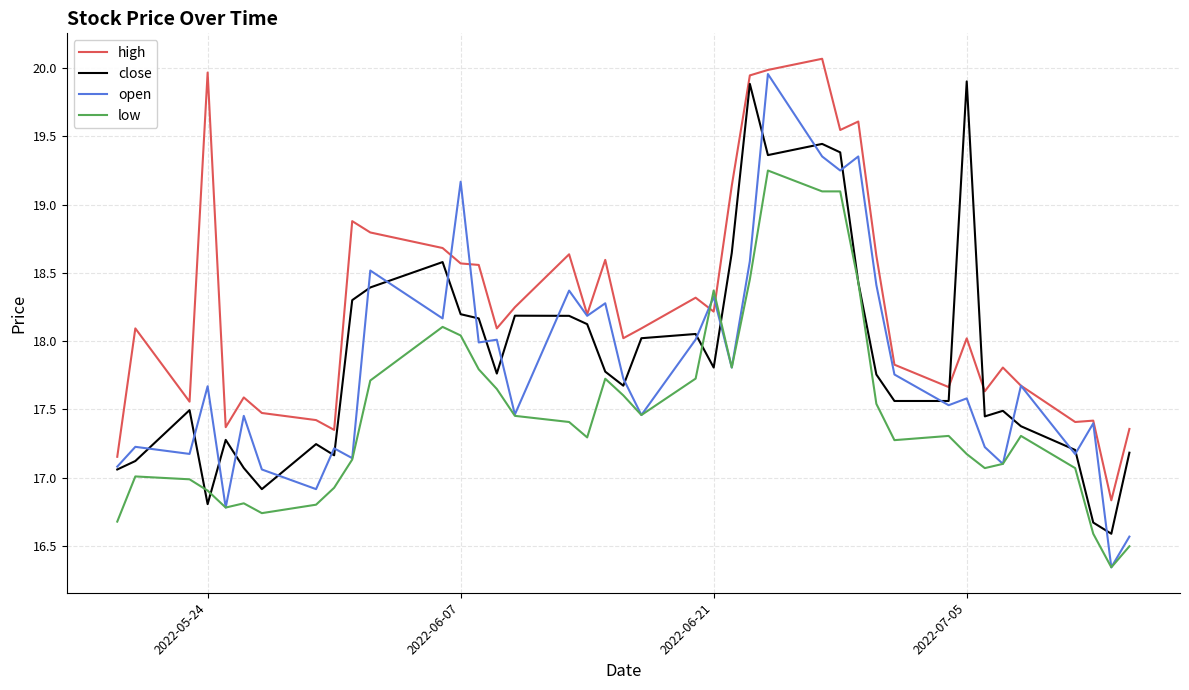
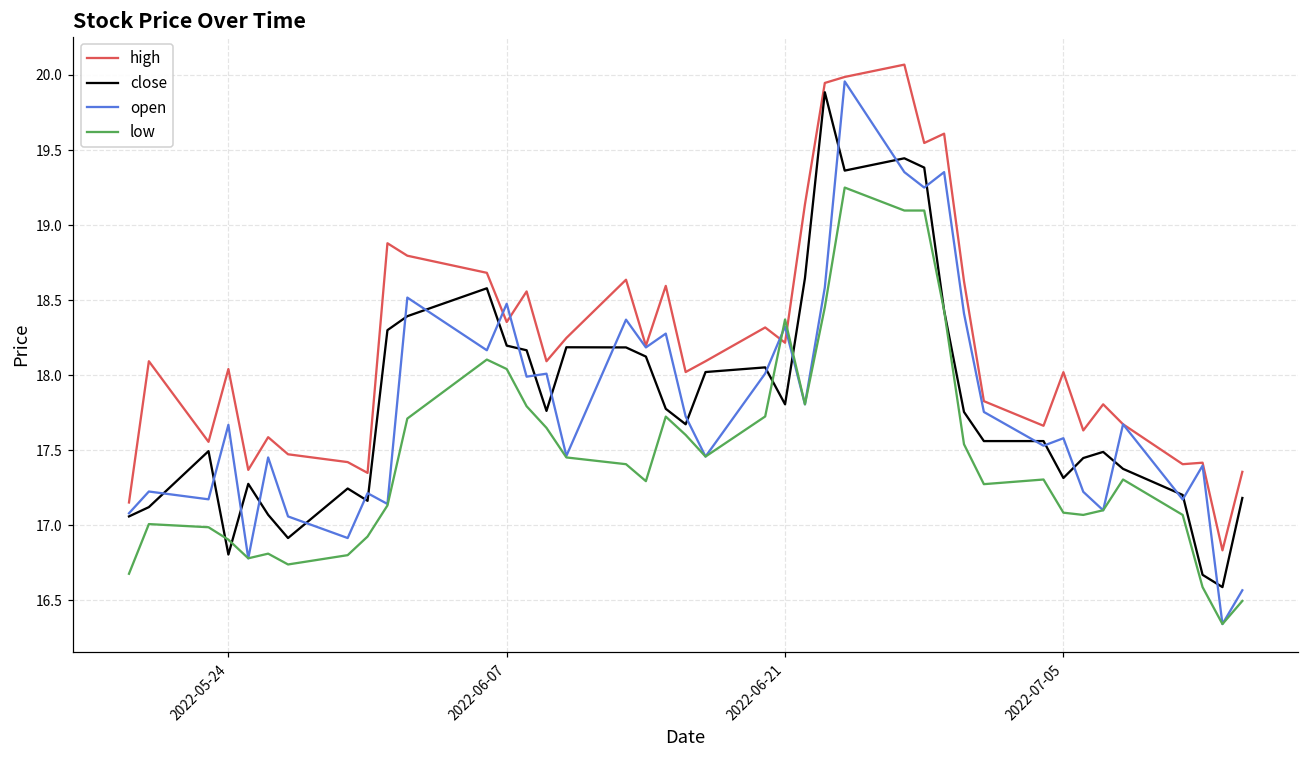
  {
    "high": {
-     "2022-05-24": 19.97,
-     "2022-06-07": 18.57,
+     "2022-05-24": 18.04,
+     "2022-06-07": 18.35,
      "2022-06-21": 18.22,
      "2022-07-05": 18.02
    },
    "close": {
      "2022-05-24": 16.81,
      "2022-06-07": 18.20,
      "2022-06-21": 17.81,
-     "2022-07-05": 19.90
+     "2022-07-05": 17.32
    },
    "open": {
      "2022-05-24": 17.67,
-     "2022-06-07": 19.17,
+     "2022-06-07": 18.48,
      "2022-06-21": 18.32,
      "2022-07-05": 17.58
    },
    "low": {
      "2022-05-24": 16.90,
      "2022-06-07": 18.04,
      "2022-06-21": 18.37,
-     "2022-07-05": 17.17
+     "2022-07-05": 17.08
    }
  }
